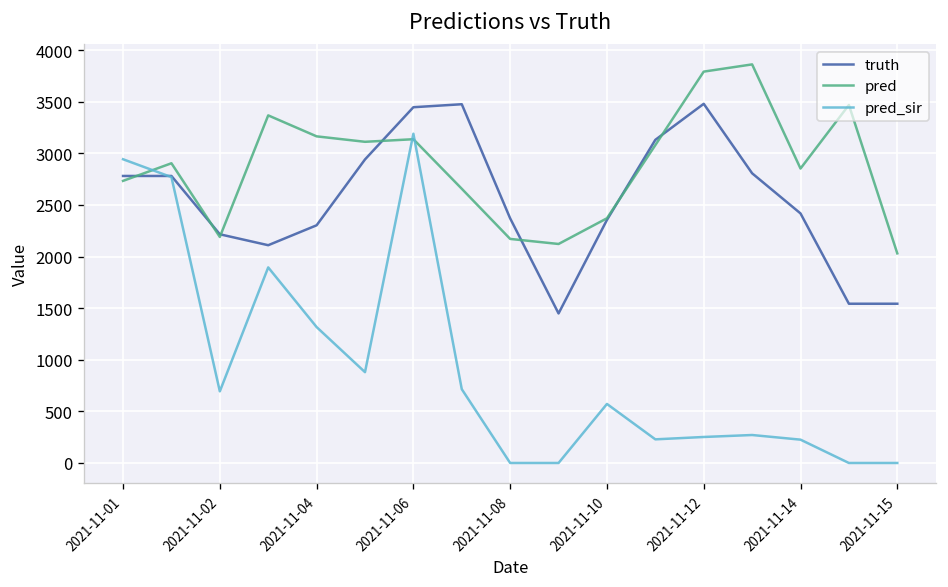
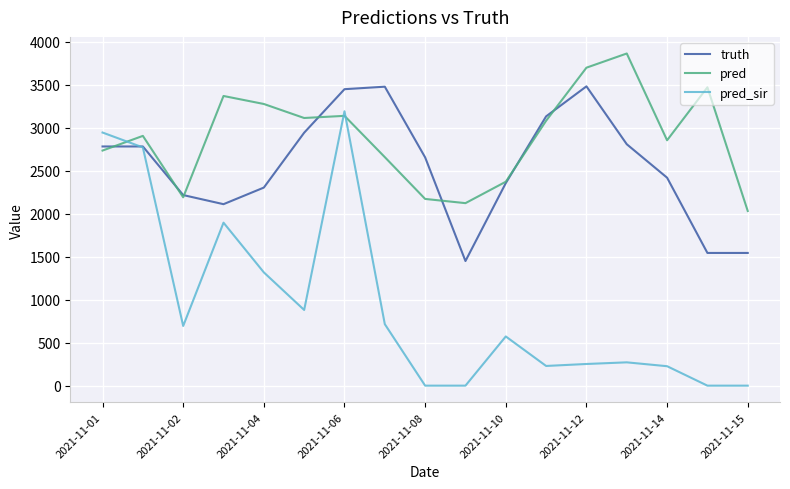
  {
    "truth": {
      "2021-11-04": 2300,
      "2021-11-06": 3400,
-     "2021-11-08": 2400,
+     "2021-11-08": 2700,
      "2021-11-12": 3500,
      "2021-11-14": 2400
    },
    "pred": {
-     "2021-11-04": 3200,
+     "2021-11-04": 3300,
      "2021-11-06": 3100,
      "2021-11-08": 2200,
-     "2021-11-12": 3800,
+     "2021-11-12": 3700,
      "2021-11-14": 2900
    },
    "pred_sir": {
      "2021-11-02": 700,
      "2021-11-04": 1300,
      "2021-11-06": 3200,
      "2021-11-08": 0,
      "2021-11-10": 600,
      "2021-11-12": 300,
      "2021-11-14": 200
    }
  }
